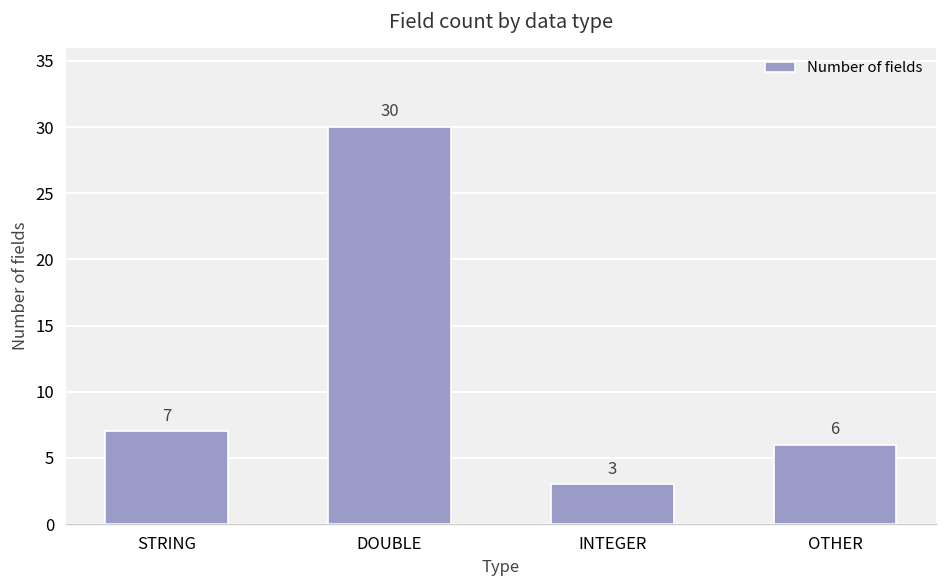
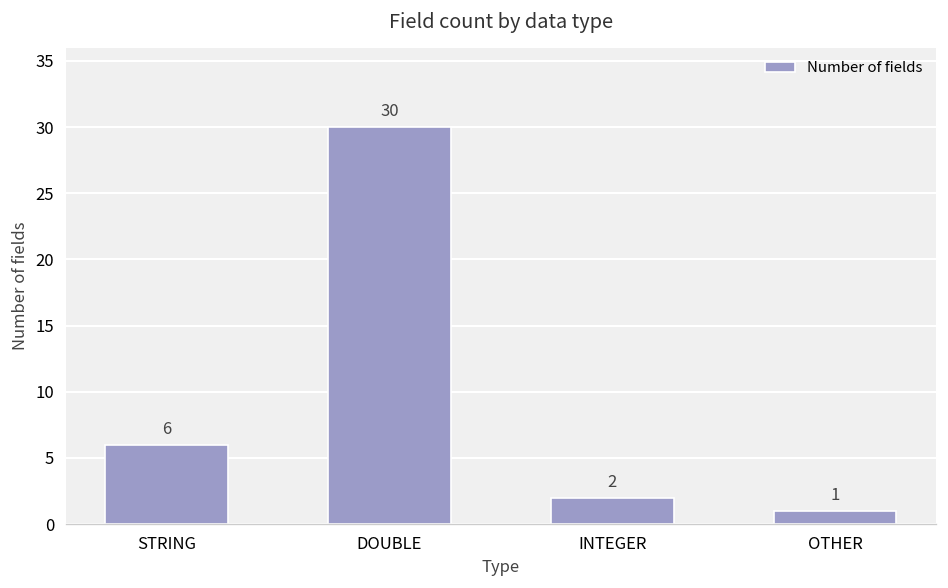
  {
-   "STRING": 7,
+   "STRING": 6,
    "DOUBLE": 30,
-   "INTEGER": 3,
-   "OTHER": 6
+   "INTEGER": 2,
+   "OTHER": 1
  }
